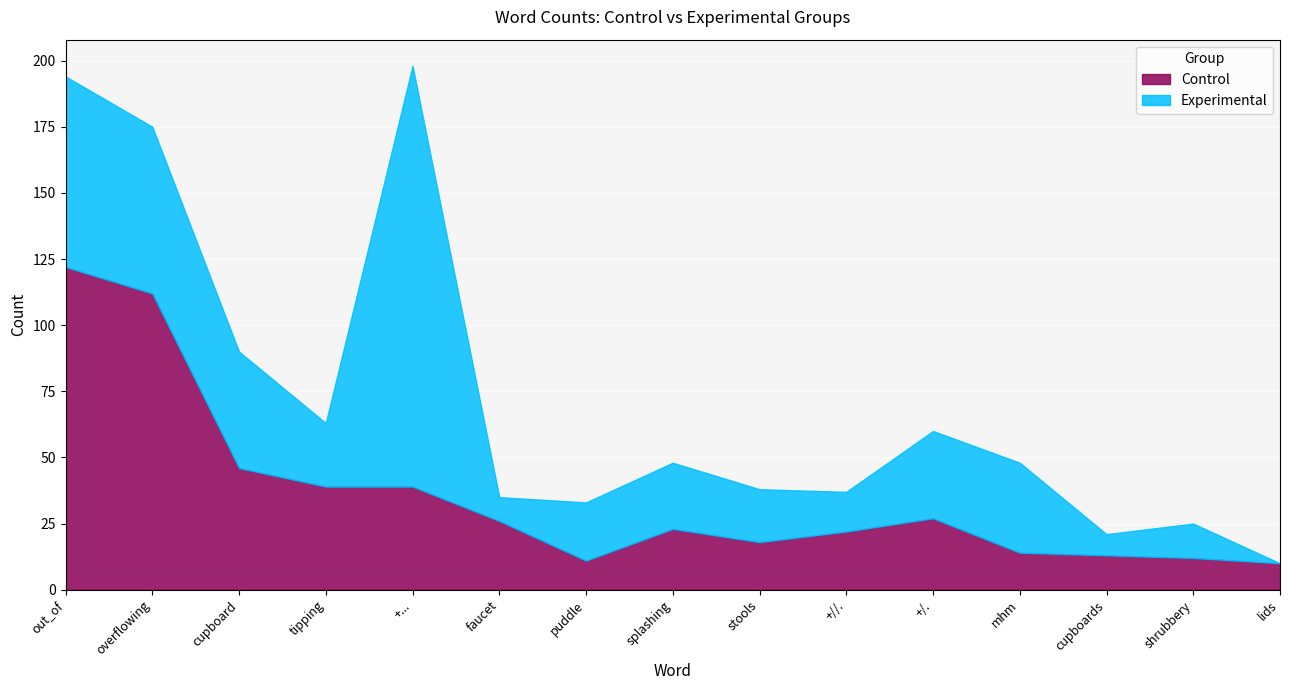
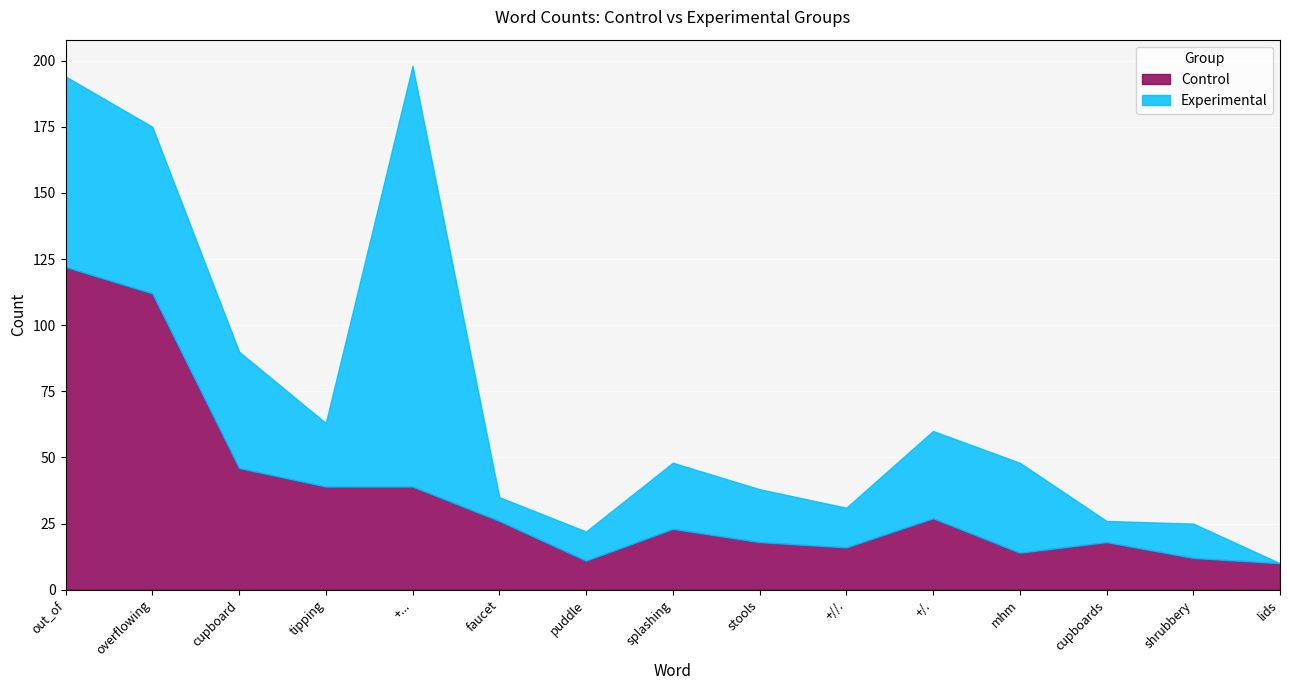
  {
    "Control": {
      "out_of": 122,
      "overflowing": 112,
      "cupboard": 46,
      "tipping": 39,
      "+...": 39,
      "faucet": 26,
      "puddle": 11,
      "splashing": 23,
      "stools": 18,
-     "+//.": 22,
+     "+//.": 16,
      "+/.": 27,
      "mhm": 14,
-     "cupboards": 13,
+     "cupboards": 18,
      "shrubbery": 12
    },
    "Experimental": {
      "out_of": 72,
      "overflowing": 63,
      "cupboard": 44,
      "tipping": 24,
      "+...": 159,
      "faucet": 9,
-     "puddle": 22,
+     "puddle": 11,
      "splashing": 25,
      "stools": 20,
      "+//.": 15,
      "+/.": 33,
      "mhm": 34,
      "cupboards": 8,
      "shrubbery": 13
    }
  }
